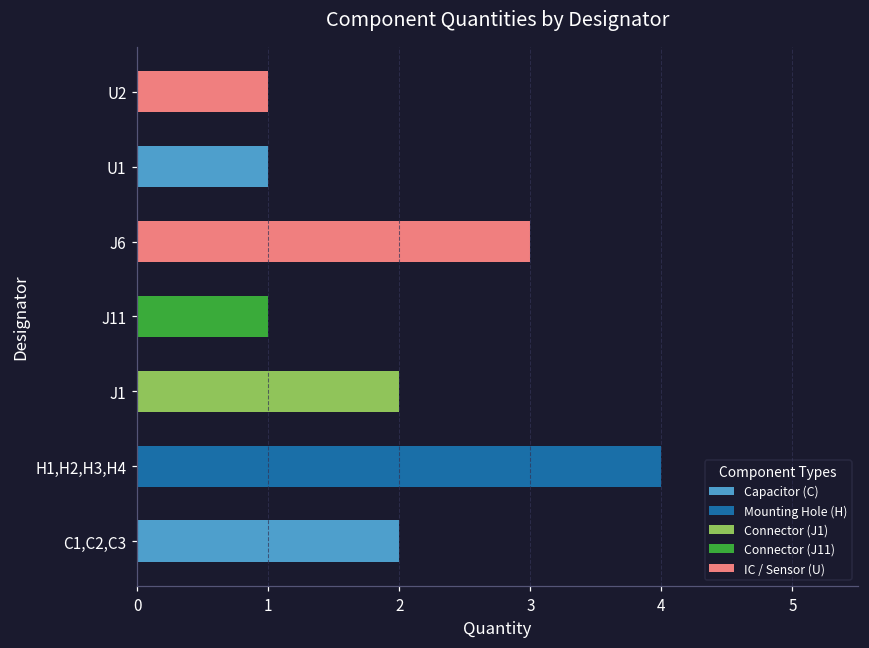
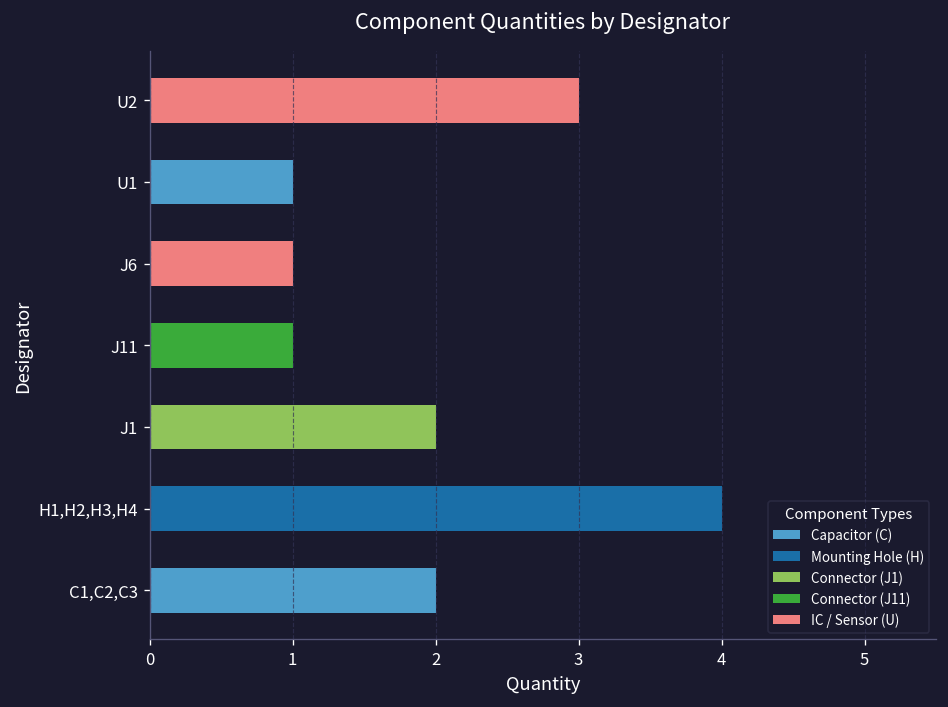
  {
-   "U2": 1,
+   "U2": 3,
    "U1": 1,
-   "J6": 3,
+   "J6": 1,
    "J11": 1,
    "J1": 2,
    "H1,H2,H3,H4": 4,
    "C1,C2,C3": 2
  }
